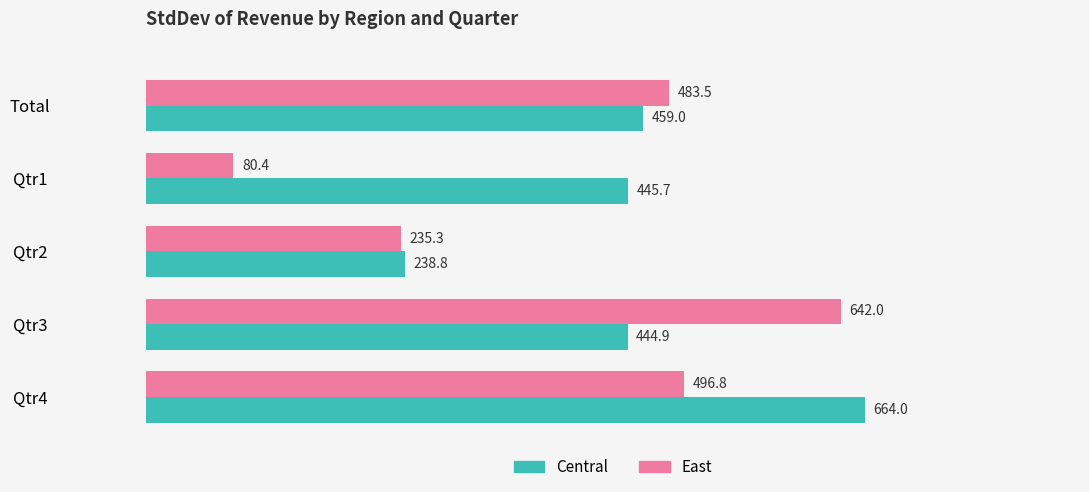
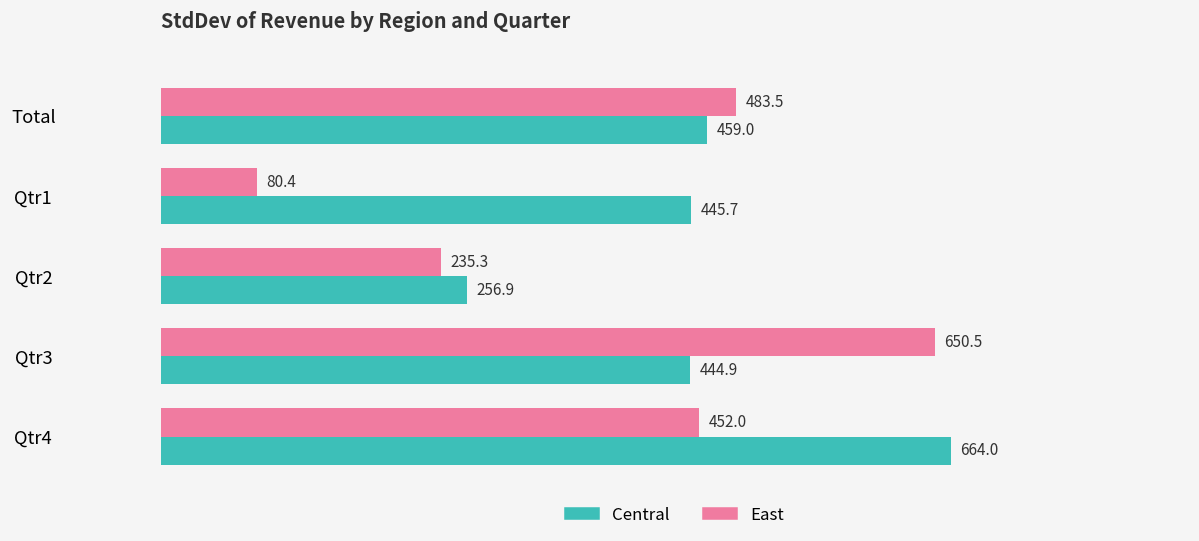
  {
    "Central": {
      "Total": 459.0,
      "Qtr1": 445.7,
-     "Qtr2": 238.8,
+     "Qtr2": 256.9,
      "Qtr3": 444.9,
      "Qtr4": 664.0
    },
    "East": {
      "Total": 483.5,
      "Qtr1": 80.4,
      "Qtr2": 235.3,
-     "Qtr3": 642.0,
-     "Qtr4": 496.8
+     "Qtr3": 650.5,
+     "Qtr4": 452.0
    }
  }
